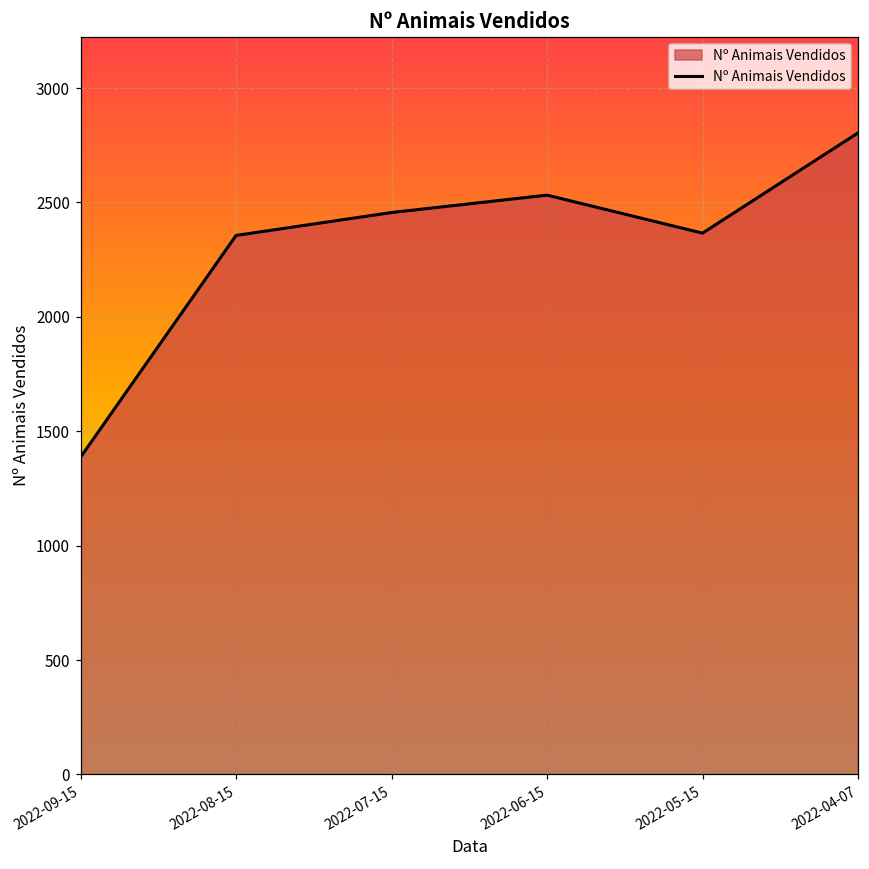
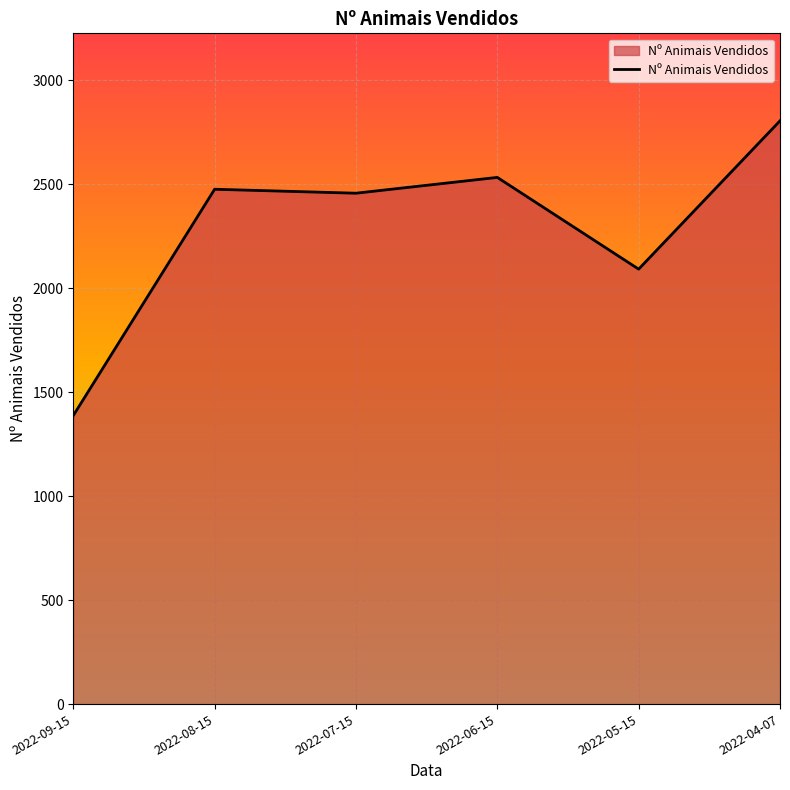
  {
    "2022-09-15": 1390,
-   "2022-08-15": 2360,
+   "2022-08-15": 2480,
    "2022-07-15": 2460,
    "2022-06-15": 2530,
-   "2022-05-15": 2370,
+   "2022-05-15": 2090,
    "2022-04-07": 2800
  }
